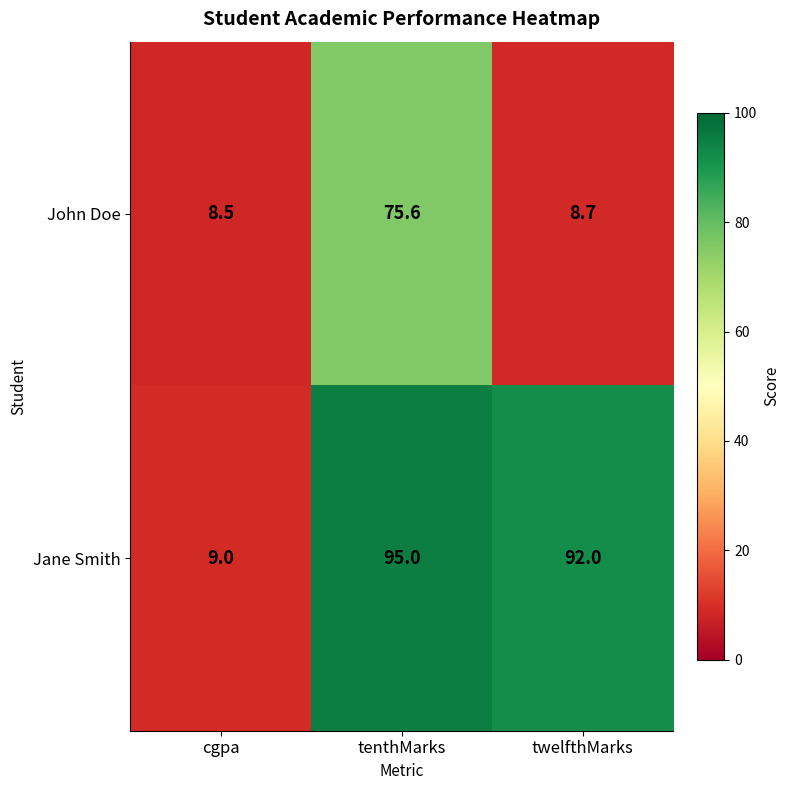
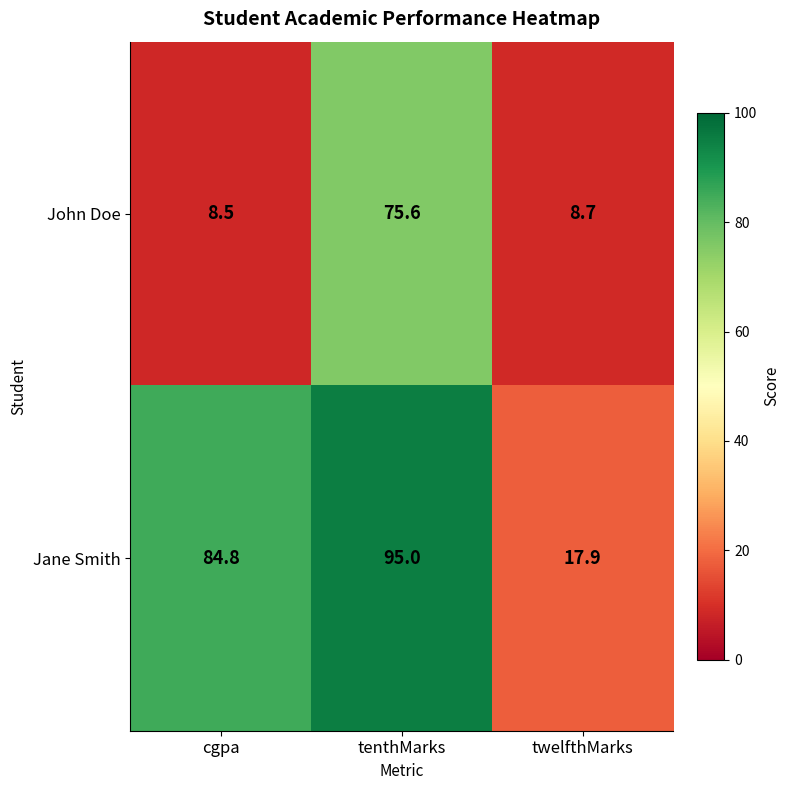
  {
    "John Doe": {
      "cgpa": 8.5,
      "tenthMarks": 75.6,
      "twelfthMarks": 8.7
    },
    "Jane Smith": {
-     "cgpa": 9.0,
+     "cgpa": 84.8,
      "tenthMarks": 95.0,
-     "twelfthMarks": 92.0
+     "twelfthMarks": 17.9
    }
  }
